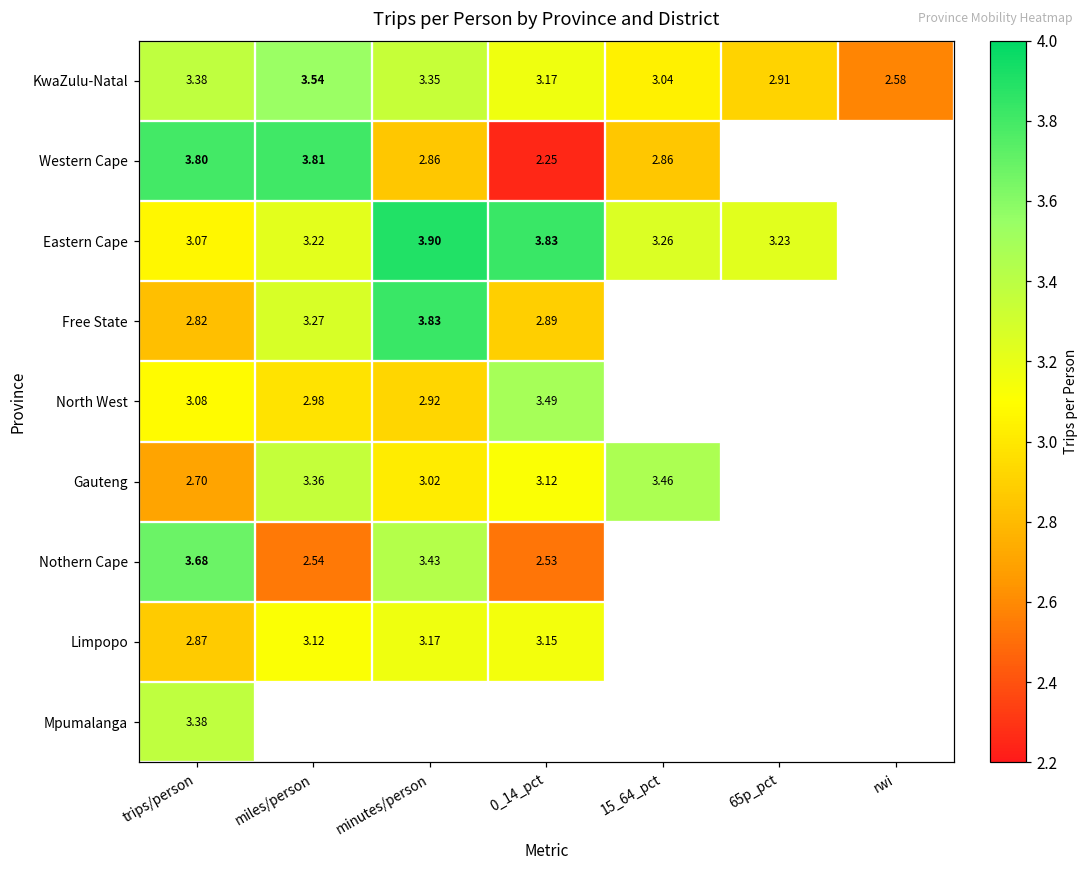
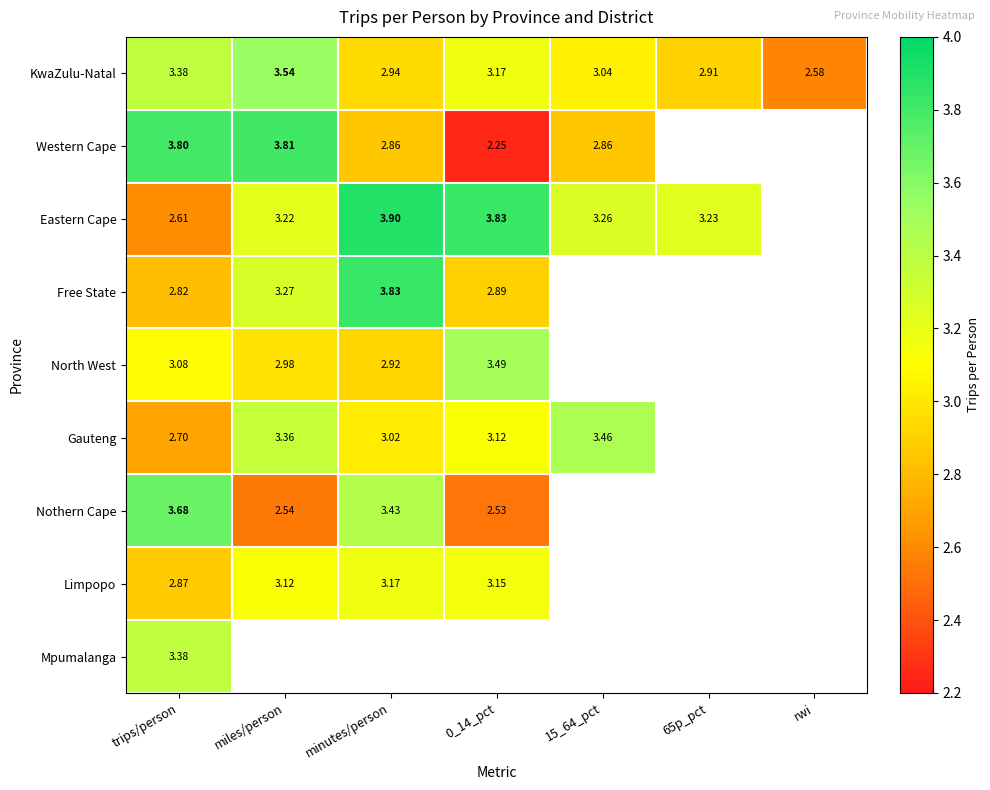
  {
    "KwaZulu-Natal": {
      "trips/person": 3.38,
      "miles/person": 3.54,
-     "minutes/person": 3.35,
+     "minutes/person": 2.94,
      "0_14_pct": 3.17,
      "15_64_pct": 3.04,
      "65p_pct": 2.91,
      "rwi": 2.58
    },
    "Western Cape": {
      "trips/person": 3.80,
      "miles/person": 3.81,
      "minutes/person": 2.86,
      "0_14_pct": 2.25,
      "15_64_pct": 2.86
    },
    "Eastern Cape": {
-     "trips/person": 3.07,
+     "trips/person": 2.61,
      "miles/person": 3.22,
      "minutes/person": 3.90,
      "0_14_pct": 3.83,
      "15_64_pct": 3.26,
      "65p_pct": 3.23
    },
    "Free State": {
      "trips/person": 2.82,
      "miles/person": 3.27,
      "minutes/person": 3.83,
      "0_14_pct": 2.89
    },
    "North West": {
      "trips/person": 3.08,
      "miles/person": 2.98,
      "minutes/person": 2.92,
      "0_14_pct": 3.49
    },
    "Gauteng": {
      "trips/person": 2.70,
      "miles/person": 3.36,
      "minutes/person": 3.02,
      "0_14_pct": 3.12,
      "15_64_pct": 3.46
    },
    "Nothern Cape": {
      "trips/person": 3.68,
      "miles/person": 2.54,
      "minutes/person": 3.43,
      "0_14_pct": 2.53
    },
    "Limpopo": {
      "trips/person": 2.87,
      "miles/person": 3.12,
      "minutes/person": 3.17,
      "0_14_pct": 3.15
    },
    "Mpumalanga": {
      "trips/person": 3.38
    }
  }
